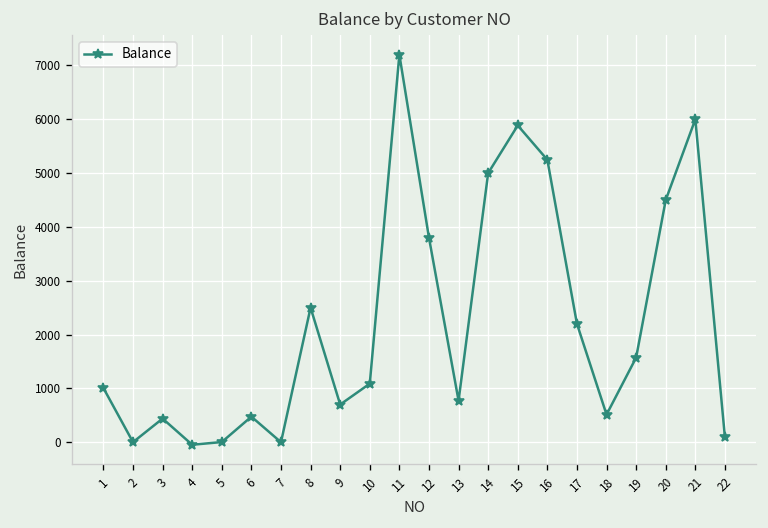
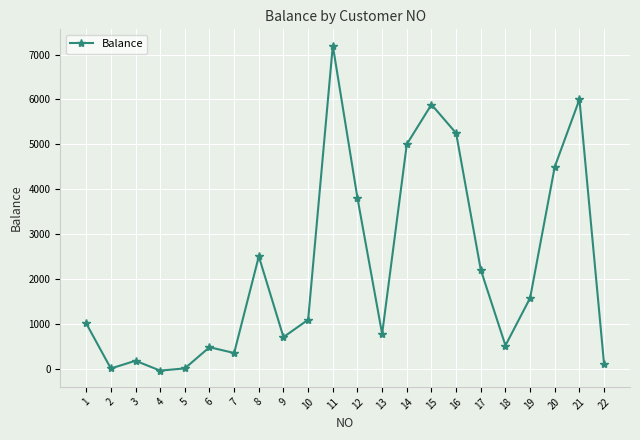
  {
    "1": 1000,
    "2": 0,
-   "3": 400,
+   "3": 200,
    "4": 0,
    "5": 0,
    "6": 500,
-   "7": 0,
+   "7": 300,
    "8": 2500,
    "9": 700,
    "10": 1100,
    "11": 7200,
    "12": 3800,
    "13": 800,
    "14": 5000,
    "15": 5900,
    "16": 5200,
    "17": 2200,
    "18": 500,
    "19": 1600,
    "20": 4500,
    "21": 6000,
    "22": 100
  }
